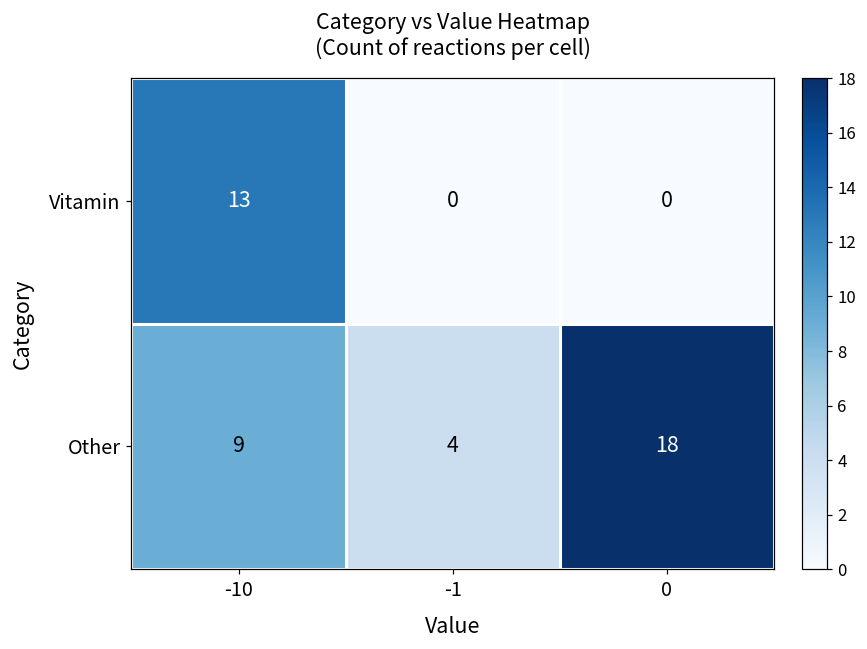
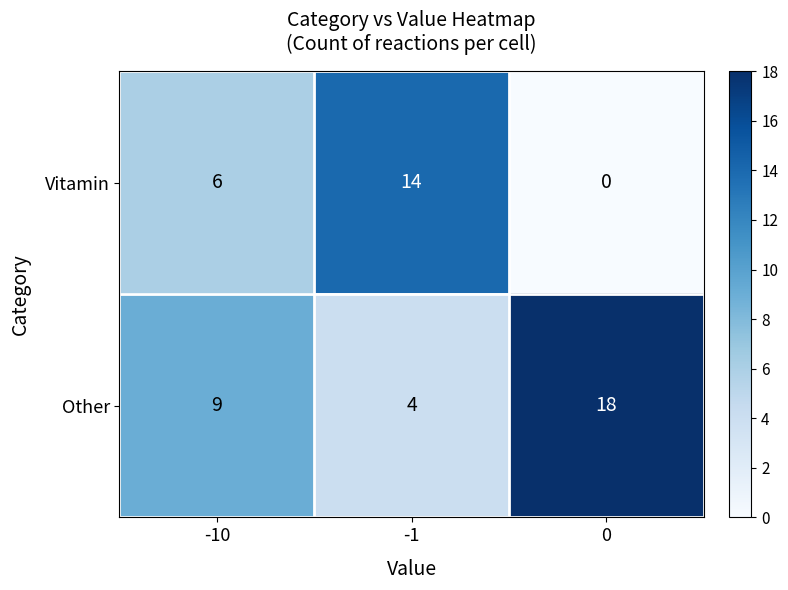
  {
    "Vitamin": {
-     "-10": 13,
-     "-1": 0,
+     "-10": 6,
+     "-1": 14,
      "0": 0
    },
    "Other": {
      "-10": 9,
      "-1": 4,
      "0": 18
    }
  }
